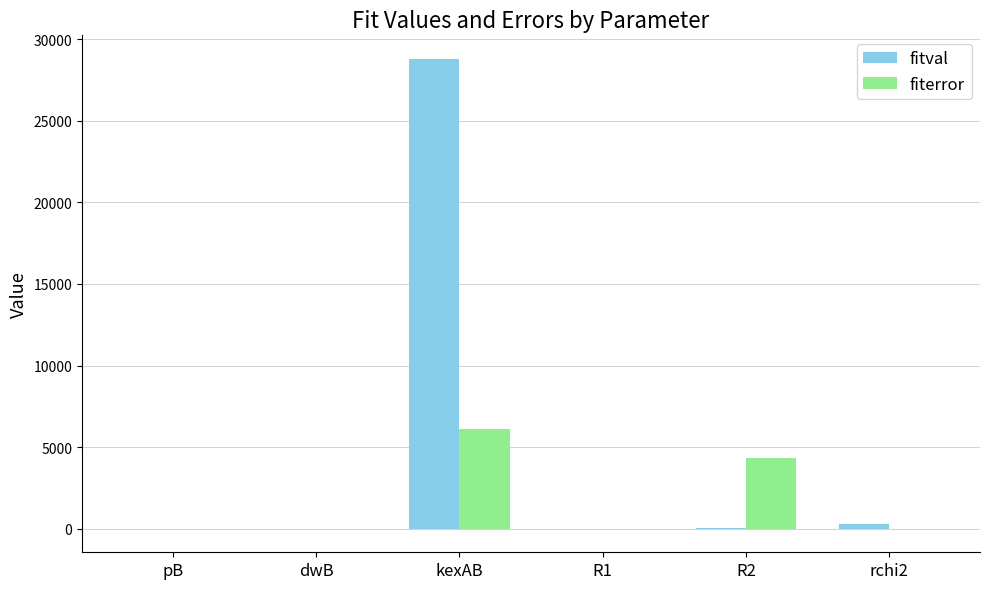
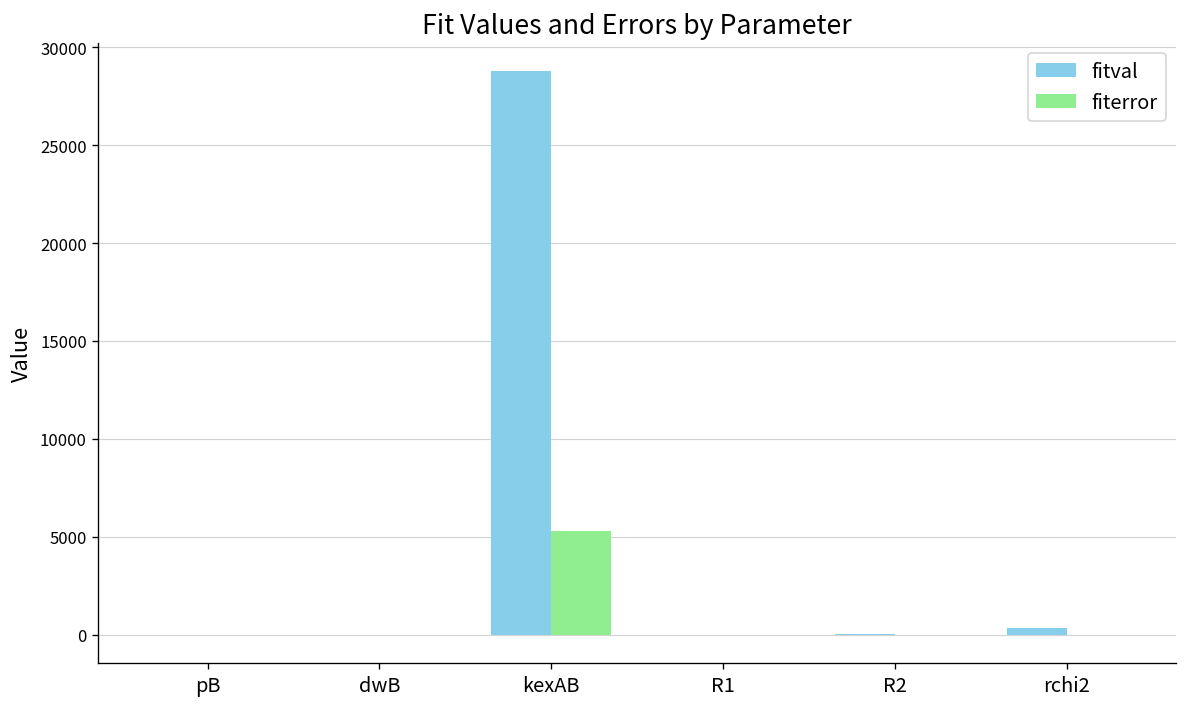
  {
    "fitval": {
      "kexAB": 28800,
      "rchi2": 300
    },
    "fiterror": {
-     "kexAB": 6100,
-     "R2": 4300,
+     "kexAB": 5300,
+     "R2": 0,
      "rchi2": 0
    }
  }
